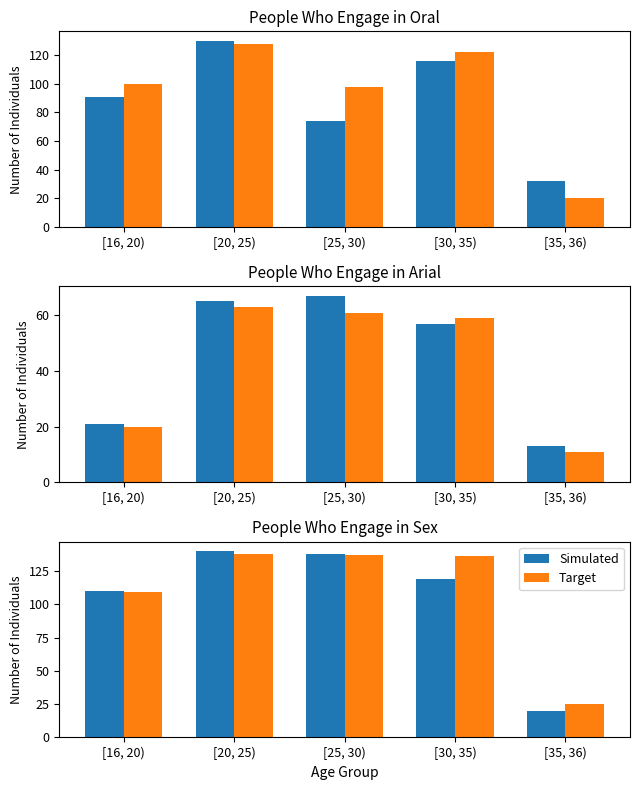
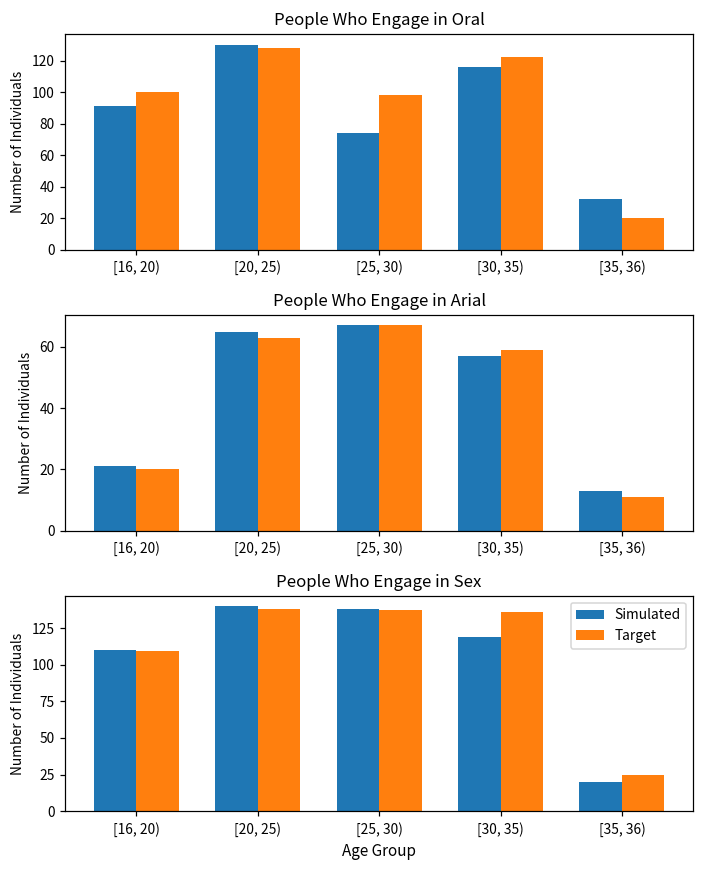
  {
    "People Who Engage in Oral": {
      "Simulated": {
        "[16, 20)": 91,
        "[20, 25)": 130,
        "[25, 30)": 74,
        "[30, 35)": 116,
        "[35, 36)": 32
      },
      "Target": {
        "[16, 20)": 100,
        "[20, 25)": 128,
        "[25, 30)": 98,
        "[30, 35)": 122,
        "[35, 36)": 20
      }
    },
    "People Who Engage in Arial": {
      "Simulated": {
        "[16, 20)": 21,
        "[20, 25)": 65,
        "[25, 30)": 67,
        "[30, 35)": 57,
        "[35, 36)": 13
      },
      "Target": {
        "[16, 20)": 20,
        "[20, 25)": 63,
-       "[25, 30)": 61,
+       "[25, 30)": 67,
        "[30, 35)": 59,
        "[35, 36)": 11
      }
    },
    "People Who Engage in Sex": {
      "Simulated": {
        "[16, 20)": 110,
        "[20, 25)": 140,
        "[25, 30)": 138,
        "[30, 35)": 119,
        "[35, 36)": 20
      },
      "Target": {
        "[16, 20)": 109,
        "[20, 25)": 138,
        "[25, 30)": 137,
        "[30, 35)": 136,
        "[35, 36)": 25
      }
    }
  }
